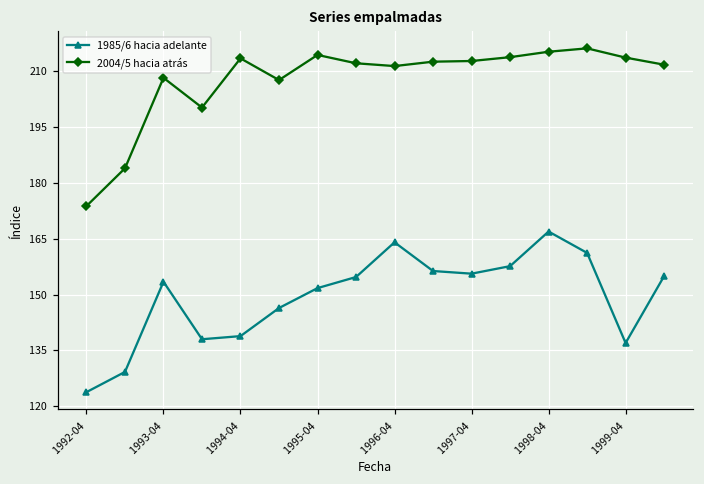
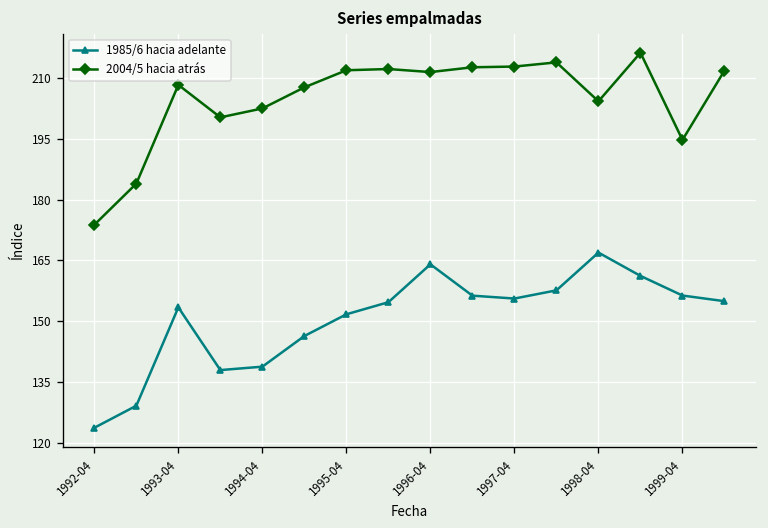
  {
    "1985/6 hacia adelante": {
      "1992-04": 124,
      "1993-04": 153,
      "1994-04": 139,
      "1995-04": 152,
      "1996-04": 164,
      "1997-04": 156,
      "1998-04": 167,
-     "1999-04": 137
+     "1999-04": 156
    },
    "2004/5 hacia atrás": {
      "1992-04": 174,
      "1993-04": 208,
-     "1994-04": 213,
-     "1995-04": 214,
+     "1994-04": 202,
+     "1995-04": 212,
      "1996-04": 211,
      "1997-04": 213,
-     "1998-04": 215,
-     "1999-04": 214
+     "1998-04": 204,
+     "1999-04": 195
    }
  }
